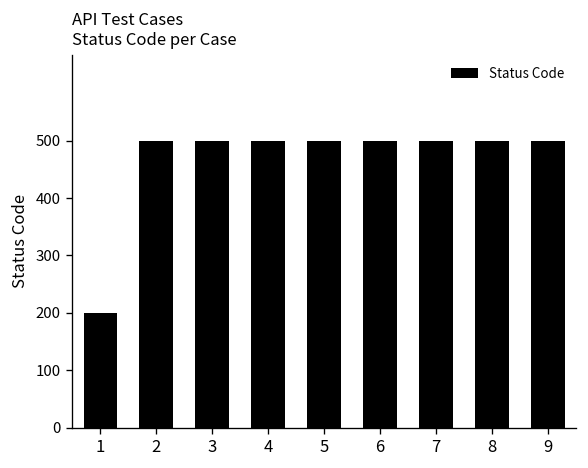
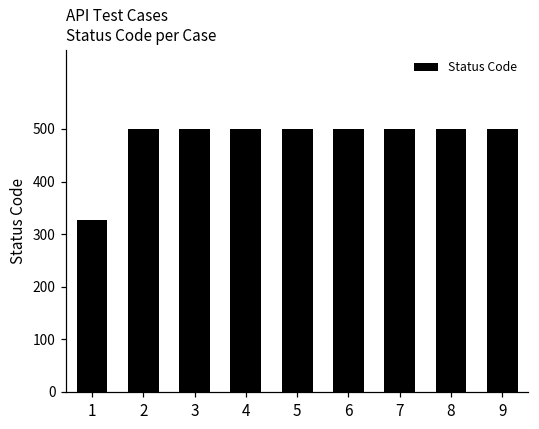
  {
-   "1": 200,
+   "1": 330,
    "2": 500,
    "3": 500,
    "4": 500,
    "5": 500,
    "6": 500,
    "7": 500,
    "8": 500,
    "9": 500
  }
